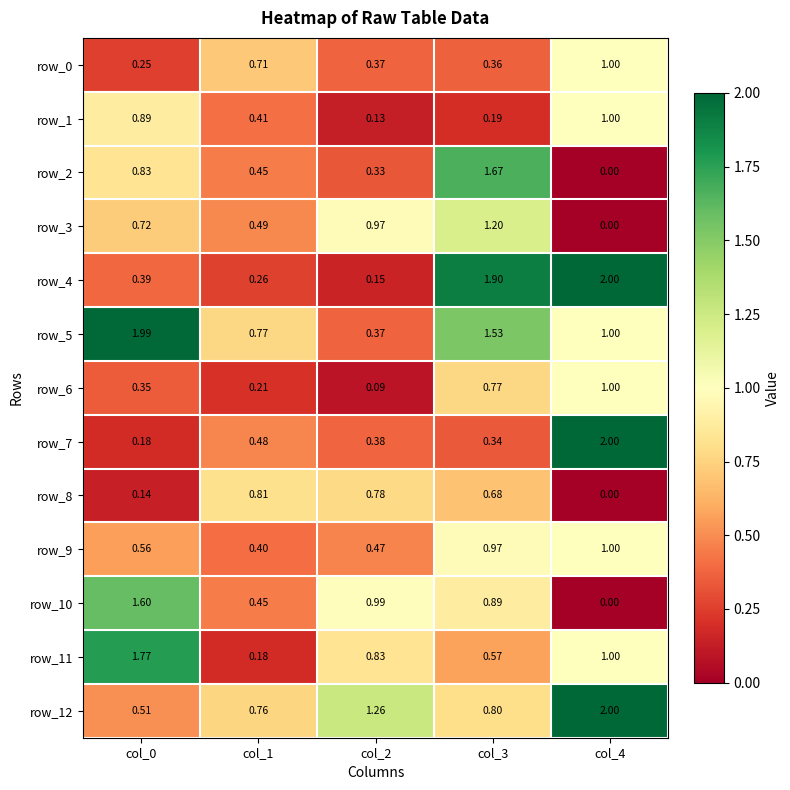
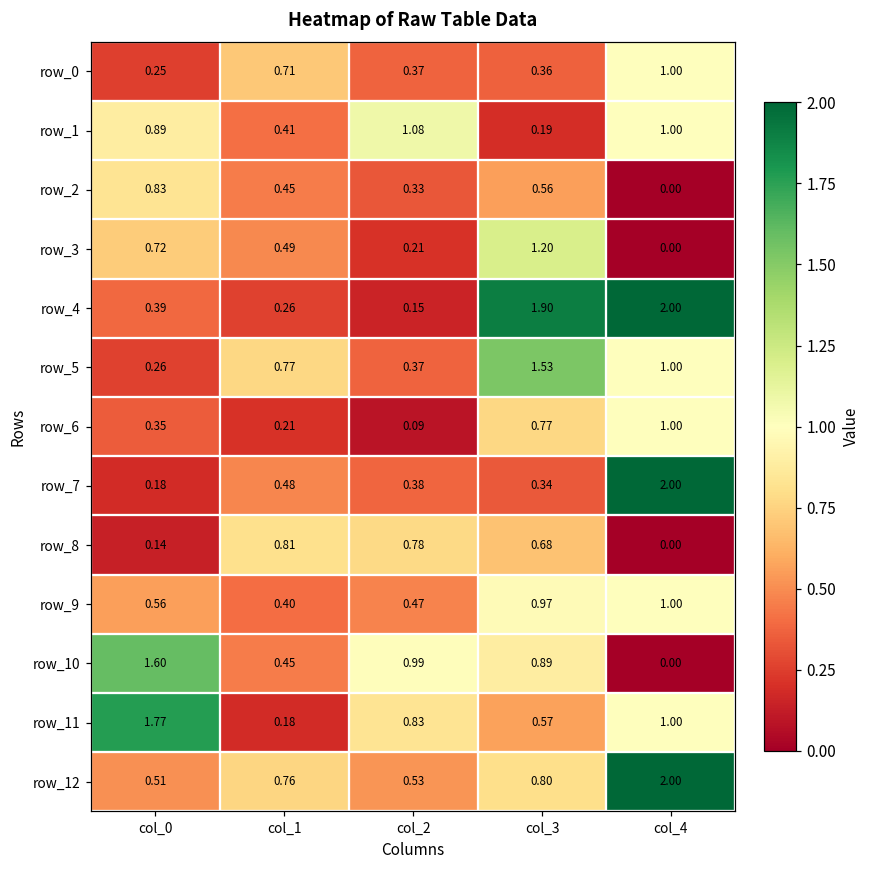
  {
    "row_0": {
      "col_0": 0.25,
      "col_1": 0.71,
      "col_2": 0.37,
      "col_3": 0.36,
      "col_4": 1.00
    },
    "row_1": {
      "col_0": 0.89,
      "col_1": 0.41,
-     "col_2": 0.13,
+     "col_2": 1.08,
      "col_3": 0.19,
      "col_4": 1.00
    },
    "row_2": {
      "col_0": 0.83,
      "col_1": 0.45,
      "col_2": 0.33,
-     "col_3": 1.67,
+     "col_3": 0.56,
      "col_4": 0.00
    },
    "row_3": {
      "col_0": 0.72,
      "col_1": 0.49,
-     "col_2": 0.97,
+     "col_2": 0.21,
      "col_3": 1.20,
      "col_4": 0.00
    },
    "row_4": {
      "col_0": 0.39,
      "col_1": 0.26,
      "col_2": 0.15,
      "col_3": 1.90,
      "col_4": 2.00
    },
    "row_5": {
-     "col_0": 1.99,
+     "col_0": 0.26,
      "col_1": 0.77,
      "col_2": 0.37,
      "col_3": 1.53,
      "col_4": 1.00
    },
    "row_6": {
      "col_0": 0.35,
      "col_1": 0.21,
      "col_2": 0.09,
      "col_3": 0.77,
      "col_4": 1.00
    },
    "row_7": {
      "col_0": 0.18,
      "col_1": 0.48,
      "col_2": 0.38,
      "col_3": 0.34,
      "col_4": 2.00
    },
    "row_8": {
      "col_0": 0.14,
      "col_1": 0.81,
      "col_2": 0.78,
      "col_3": 0.68,
      "col_4": 0.00
    },
    "row_9": {
      "col_0": 0.56,
      "col_1": 0.40,
      "col_2": 0.47,
      "col_3": 0.97,
      "col_4": 1.00
    },
    "row_10": {
      "col_0": 1.60,
      "col_1": 0.45,
      "col_2": 0.99,
      "col_3": 0.89,
      "col_4": 0.00
    },
    "row_11": {
      "col_0": 1.77,
      "col_1": 0.18,
      "col_2": 0.83,
      "col_3": 0.57,
      "col_4": 1.00
    },
    "row_12": {
      "col_0": 0.51,
      "col_1": 0.76,
-     "col_2": 1.26,
+     "col_2": 0.53,
      "col_3": 0.80,
      "col_4": 2.00
    }
  }
